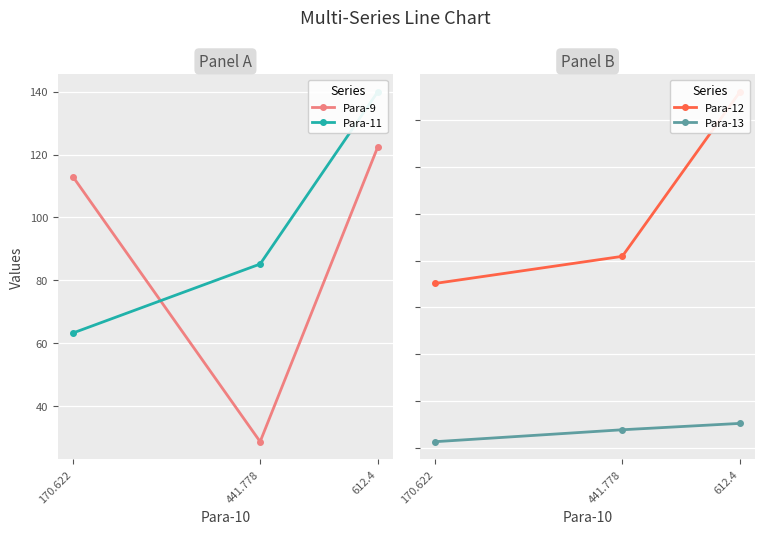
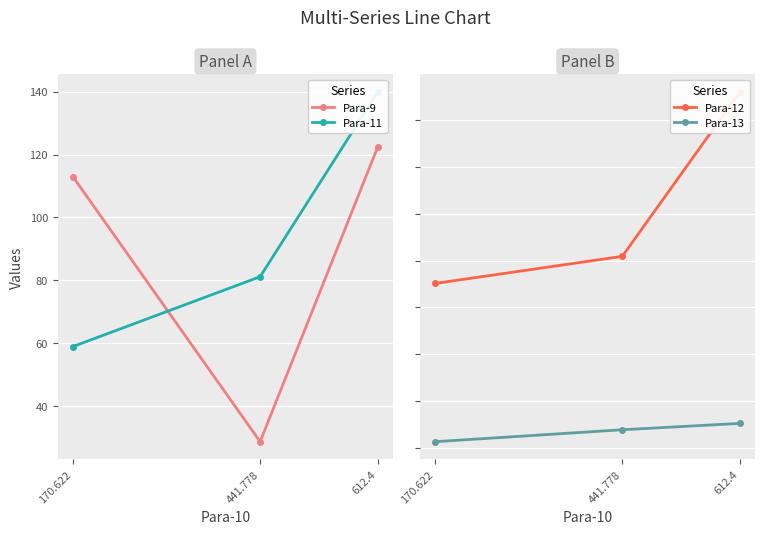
  {
    "Panel A": {
      "Para-9": {
        "170.622": 113,
        "441.778": 29,
        "612.4": 123
      },
      "Para-11": {
-       "170.622": 63,
-       "441.778": 85
+       "170.622": 59,
+       "441.778": 81
      }
    }
  }
